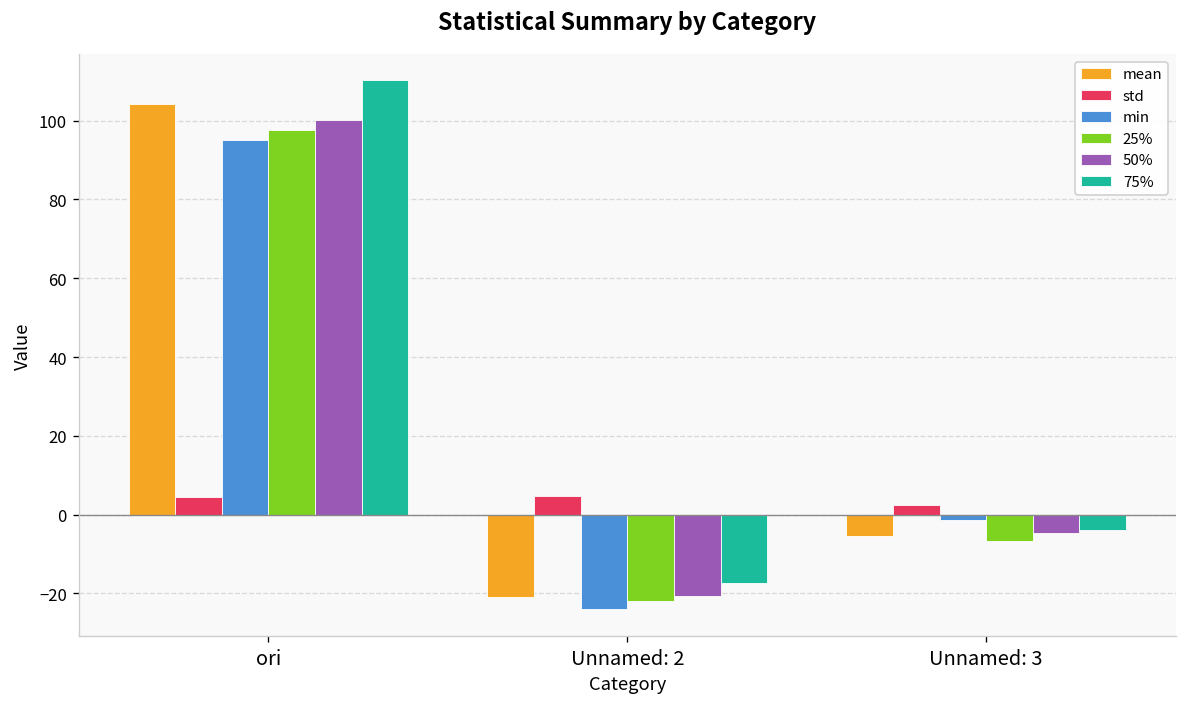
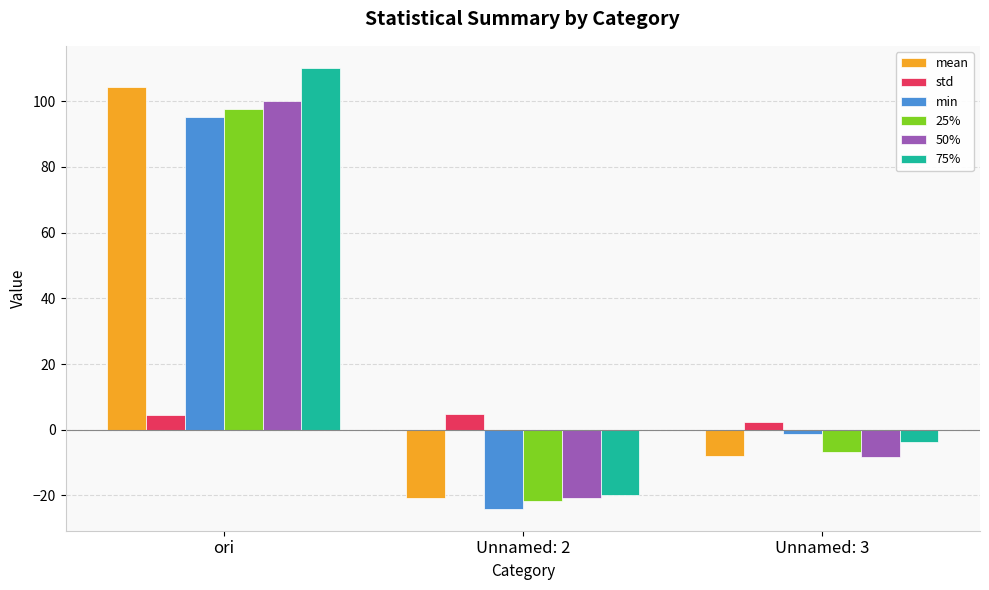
  {
    "mean": {
      "ori": 104,
      "Unnamed: 2": -21,
-     "Unnamed: 3": -5
+     "Unnamed: 3": -8
    },
    "std": {
      "ori": 4,
      "Unnamed: 2": 5,
      "Unnamed: 3": 2
    },
    "min": {
      "ori": 95,
      "Unnamed: 2": -24,
      "Unnamed: 3": -1
    },
    "25%": {
      "ori": 98,
      "Unnamed: 2": -22,
      "Unnamed: 3": -7
    },
    "50%": {
      "ori": 100,
      "Unnamed: 2": -21,
-     "Unnamed: 3": -5
+     "Unnamed: 3": -8
    },
    "75%": {
      "ori": 110,
-     "Unnamed: 2": -17,
+     "Unnamed: 2": -20,
      "Unnamed: 3": -4
    }
  }
